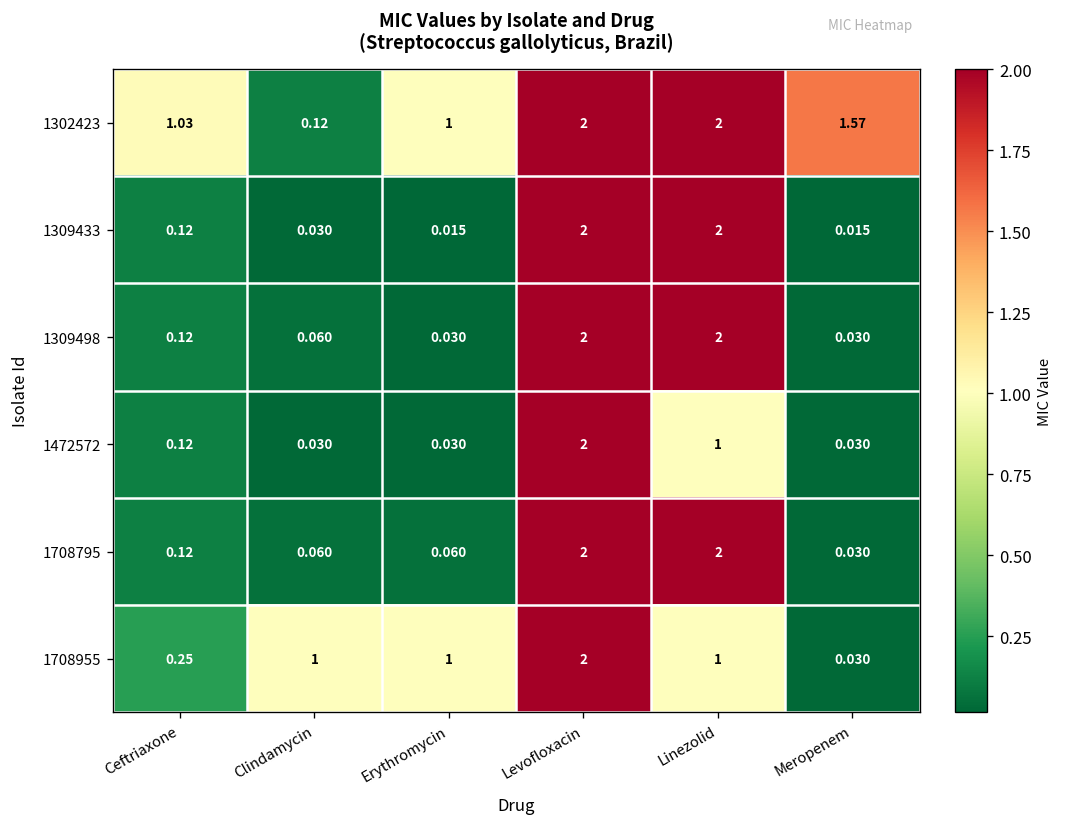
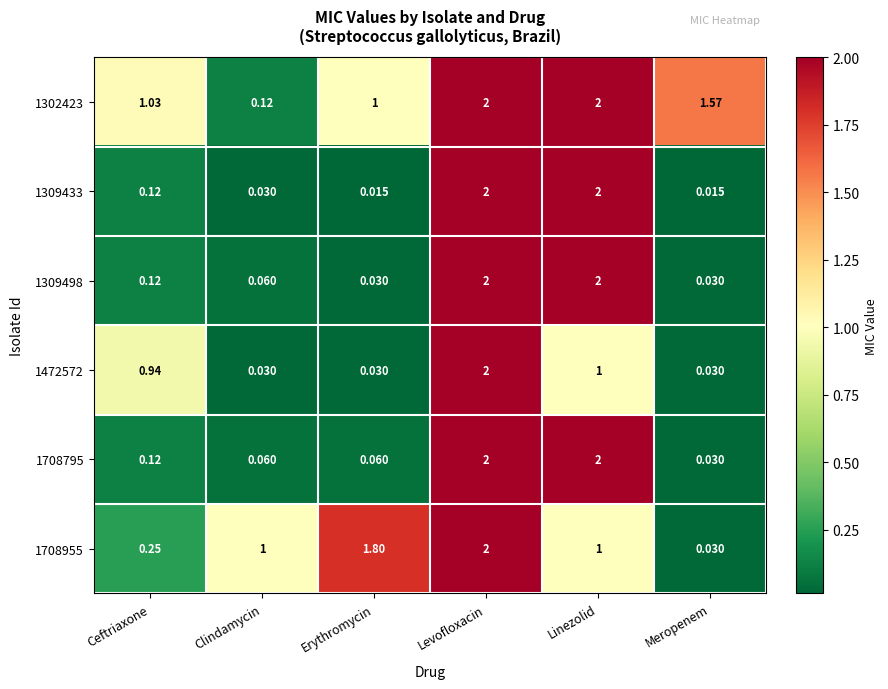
  {
    "1302423": {
      "Ceftriaxone": 1.03,
      "Clindamycin": 0.12,
      "Erythromycin": 1,
      "Levofloxacin": 2,
      "Linezolid": 2,
      "Meropenem": 1.57
    },
    "1309433": {
      "Ceftriaxone": 0.12,
      "Clindamycin": 0.030,
      "Erythromycin": 0.015,
      "Levofloxacin": 2,
      "Linezolid": 2,
      "Meropenem": 0.015
    },
    "1309498": {
      "Ceftriaxone": 0.12,
      "Clindamycin": 0.060,
      "Erythromycin": 0.030,
      "Levofloxacin": 2,
      "Linezolid": 2,
      "Meropenem": 0.030
    },
    "1472572": {
-     "Ceftriaxone": 0.12,
+     "Ceftriaxone": 0.94,
      "Clindamycin": 0.030,
      "Erythromycin": 0.030,
      "Levofloxacin": 2,
      "Linezolid": 1,
      "Meropenem": 0.030
    },
    "1708795": {
      "Ceftriaxone": 0.12,
      "Clindamycin": 0.060,
      "Erythromycin": 0.060,
      "Levofloxacin": 2,
      "Linezolid": 2,
      "Meropenem": 0.030
    },
    "1708955": {
      "Ceftriaxone": 0.25,
      "Clindamycin": 1,
-     "Erythromycin": 1,
+     "Erythromycin": 1.80,
      "Levofloxacin": 2,
      "Linezolid": 1,
      "Meropenem": 0.030
    }
  }
